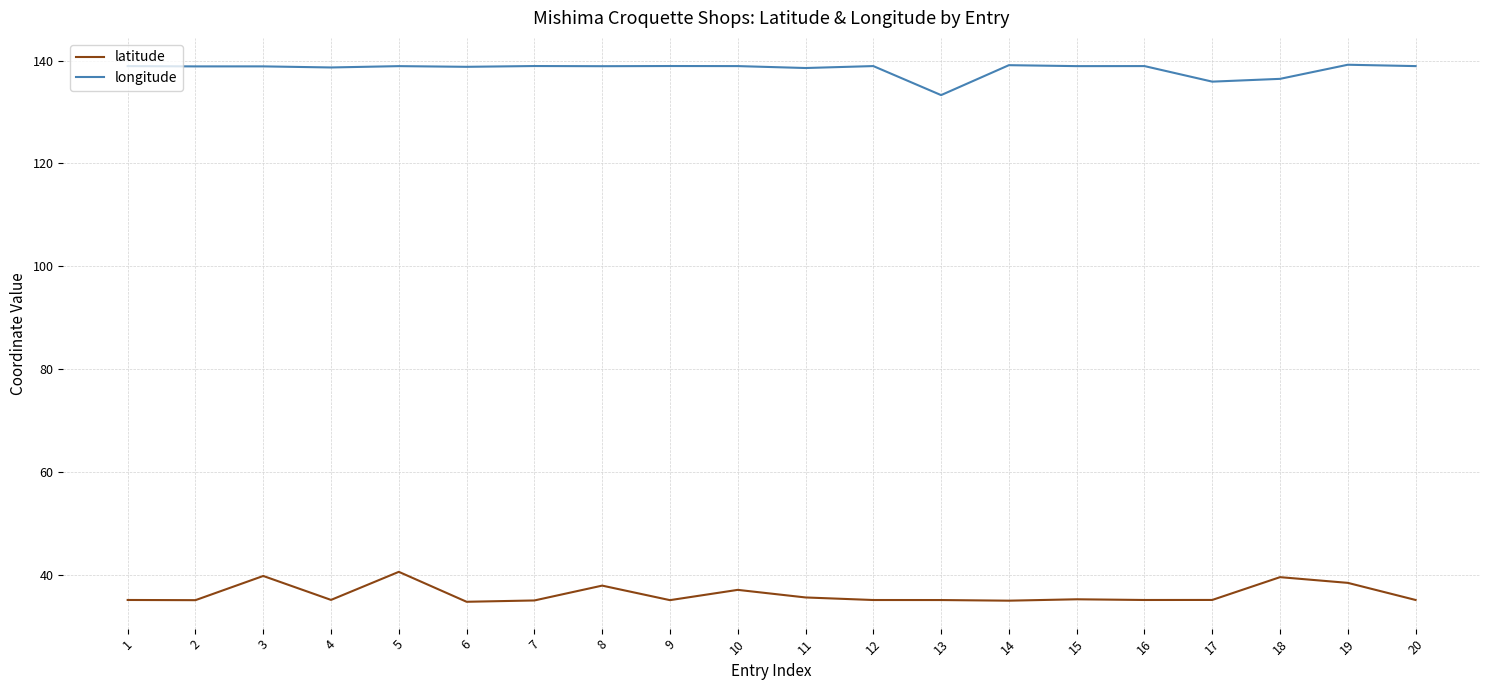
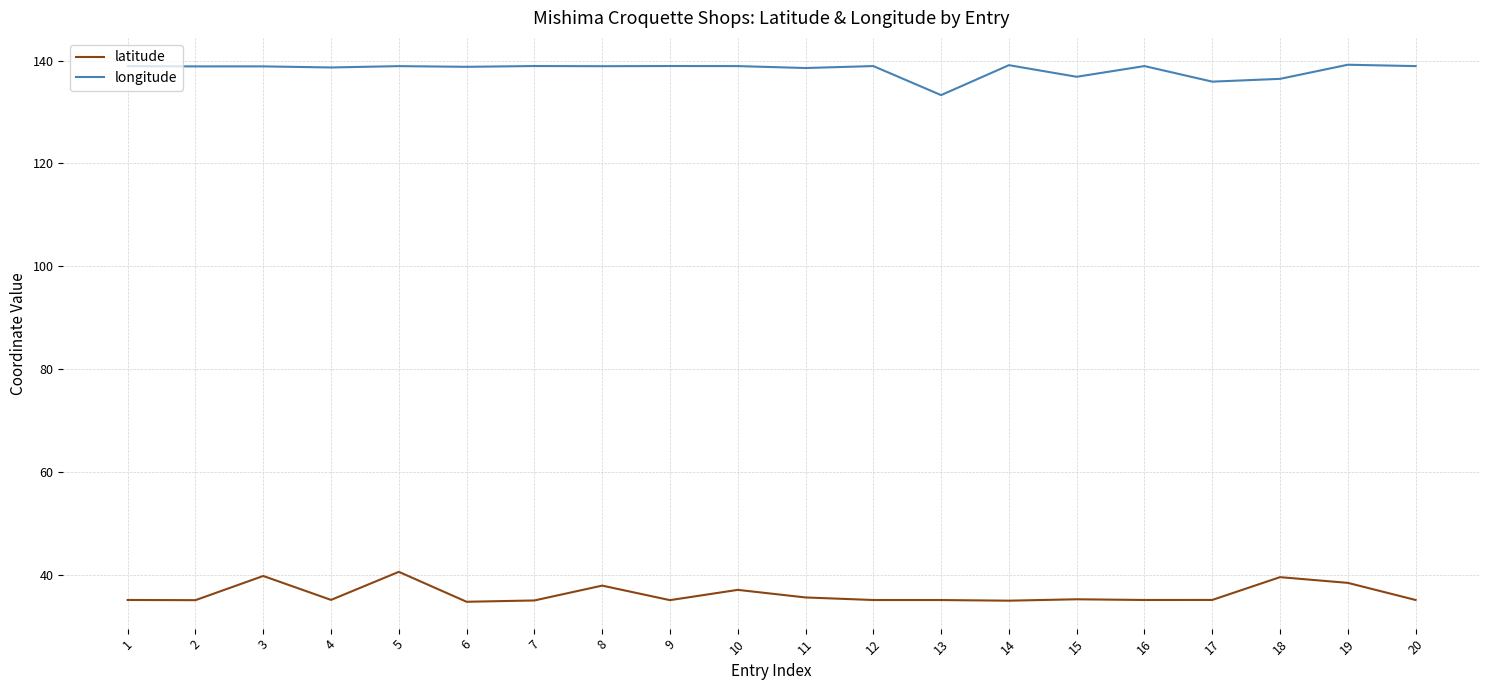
  {
    "latitude": {
      "1": 35,
      "2": 35,
      "3": 40,
      "4": 35,
      "5": 41,
      "6": 35,
      "7": 35,
      "8": 38,
      "9": 35,
      "10": 37,
      "11": 36,
      "12": 35,
      "13": 35,
      "14": 35,
      "15": 35,
      "16": 35,
      "17": 35,
      "18": 40,
      "19": 38,
      "20": 35
    },
    "longitude": {
      "2": 139,
      "3": 139,
      "4": 139,
      "5": 139,
      "6": 139,
      "7": 139,
      "8": 139,
      "9": 139,
      "10": 139,
      "11": 139,
      "12": 139,
      "13": 133,
      "14": 139,
-     "15": 139,
+     "15": 137,
      "16": 139,
      "17": 136,
      "18": 136,
      "19": 139,
      "20": 139
    }
  }
